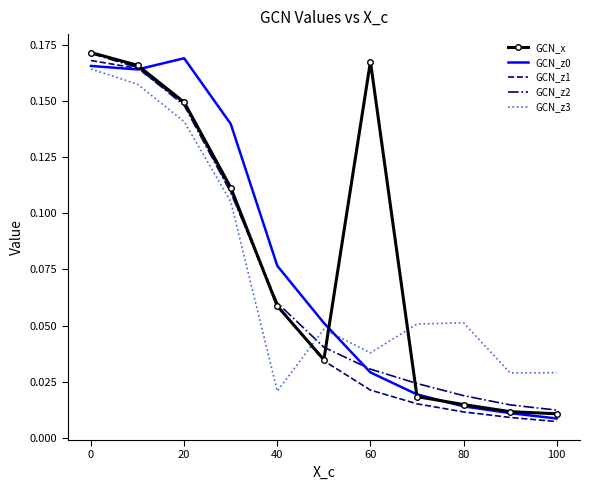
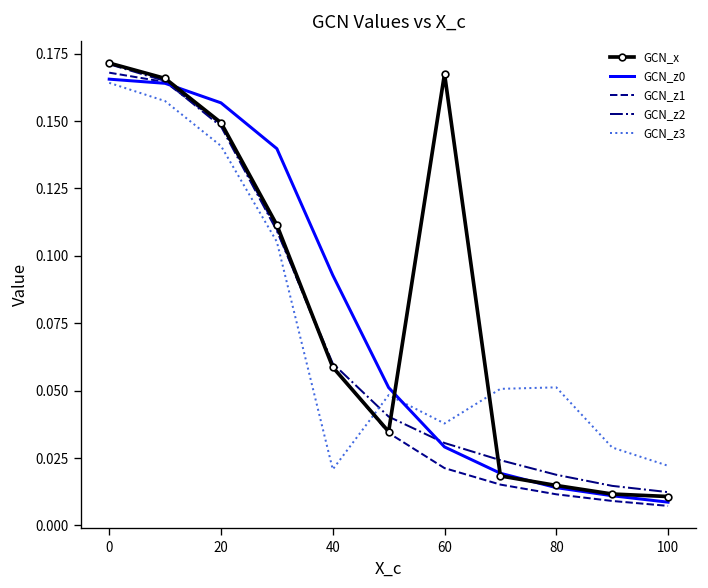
  {
    "GCN_x": {
      "60": 0.168,
      "100": 0.011
    },
    "GCN_z0": {
      "0": 0.166,
-     "20": 0.169,
-     "40": 0.077,
+     "20": 0.157,
+     "40": 0.093,
      "60": 0.029,
      "100": 0.009
    },
    "GCN_z3": {
      "0": 0.164,
      "20": 0.141,
      "40": 0.021,
      "60": 0.038,
      "80": 0.051,
-     "100": 0.029
+     "100": 0.022
    }
  }
